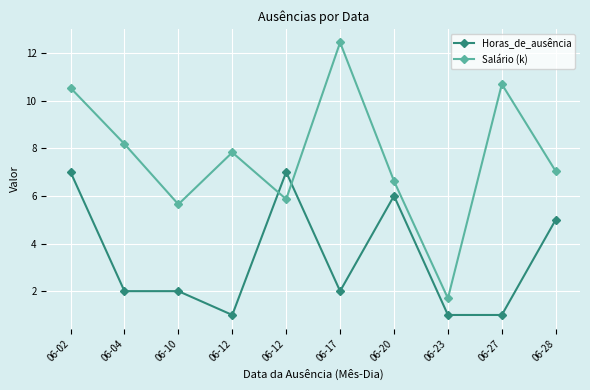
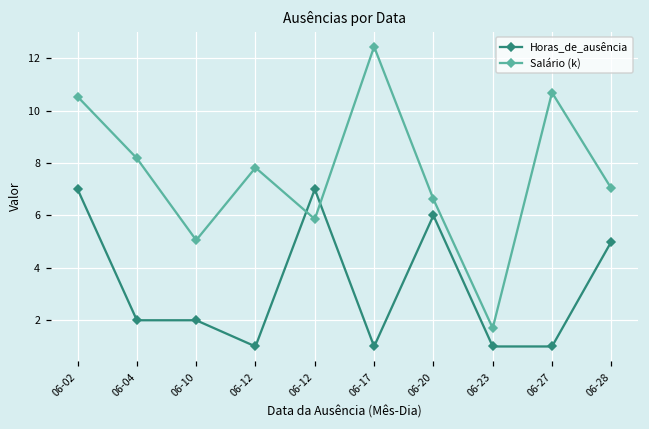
  {
    "Horas_de_ausência": {
      "06-02": 7,
      "06-04": 2,
      "06-10": 2,
-     "06-17": 2,
+     "06-17": 1,
      "06-20": 6,
      "06-23": 1,
      "06-27": 1,
      "06-28": 5
    },
    "Salário (k)": {
      "06-02": 10.5,
      "06-04": 8.2,
-     "06-10": 5.6,
+     "06-10": 5.1,
      "06-17": 12.4,
      "06-20": 6.6,
      "06-23": 1.7,
      "06-27": 10.7,
      "06-28": 7.0
    }
  }
